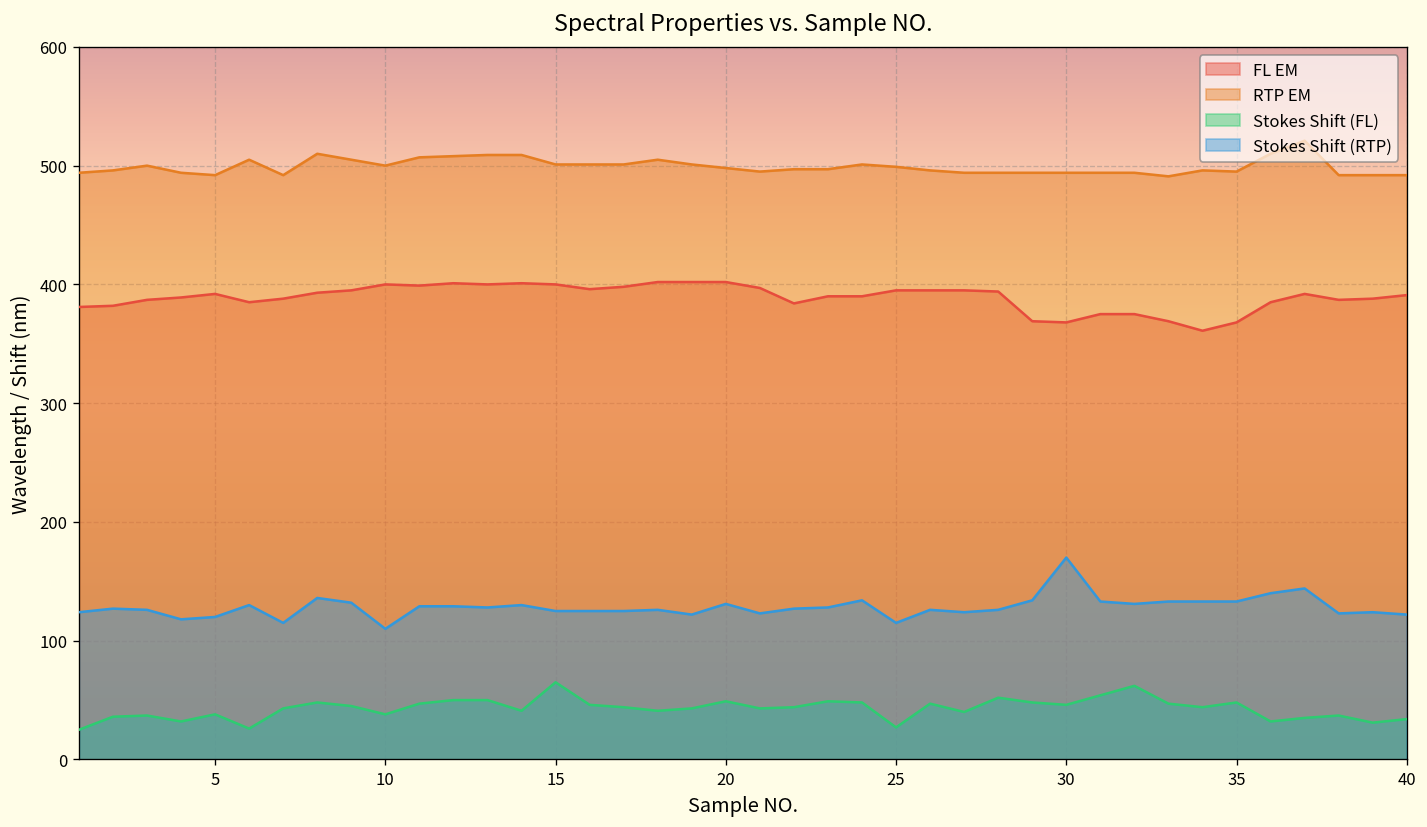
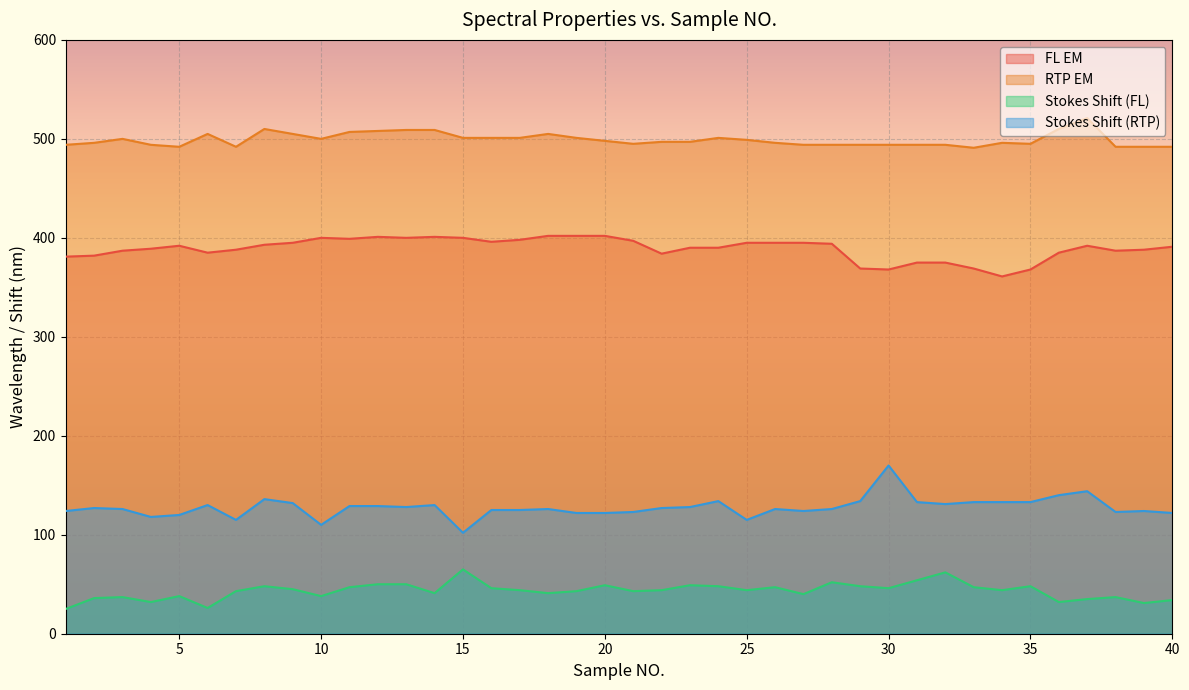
  {
    "Stokes Shift (FL)": {
      "5": 40,
      "10": 40,
      "15": 70,
      "20": 50,
-     "25": 30,
+     "25": 40,
      "30": 50,
      "35": 50,
      "40": 30
    },
    "Stokes Shift (RTP)": {
      "5": 120,
      "10": 110,
-     "15": 130,
-     "20": 130,
+     "15": 100,
+     "20": 120,
      "25": 120,
      "30": 170,
      "35": 130,
      "40": 120
    }
  }
